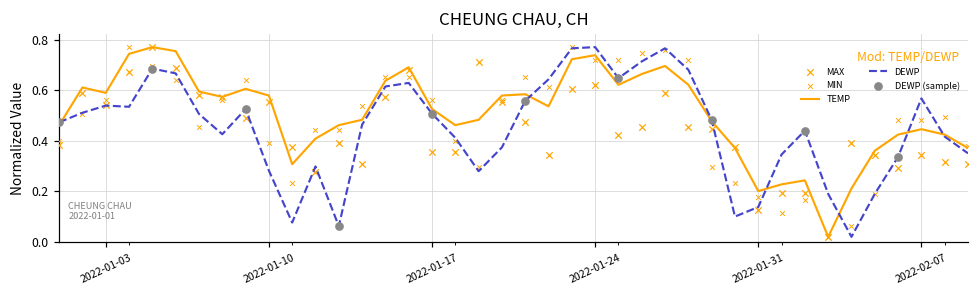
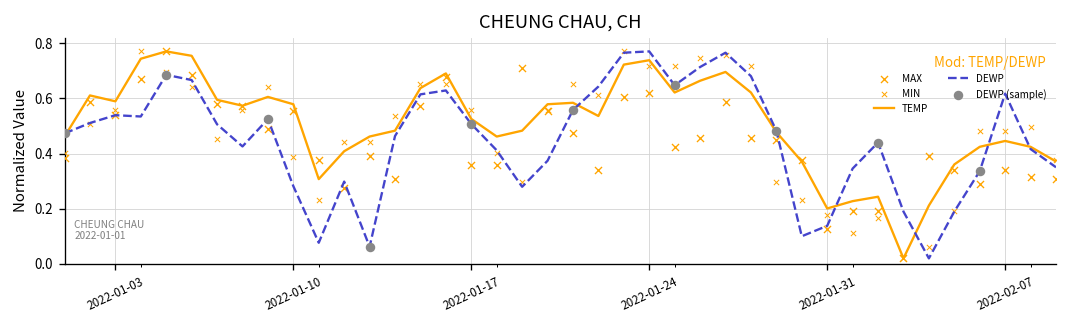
  {
    "DEWP": {
      "2022-01-10": 0.28,
      "2022-01-24": 0.77,
      "2022-01-31": 0.14,
-     "2022-02-07": 0.57
+     "2022-02-07": 0.62
    }
  }
